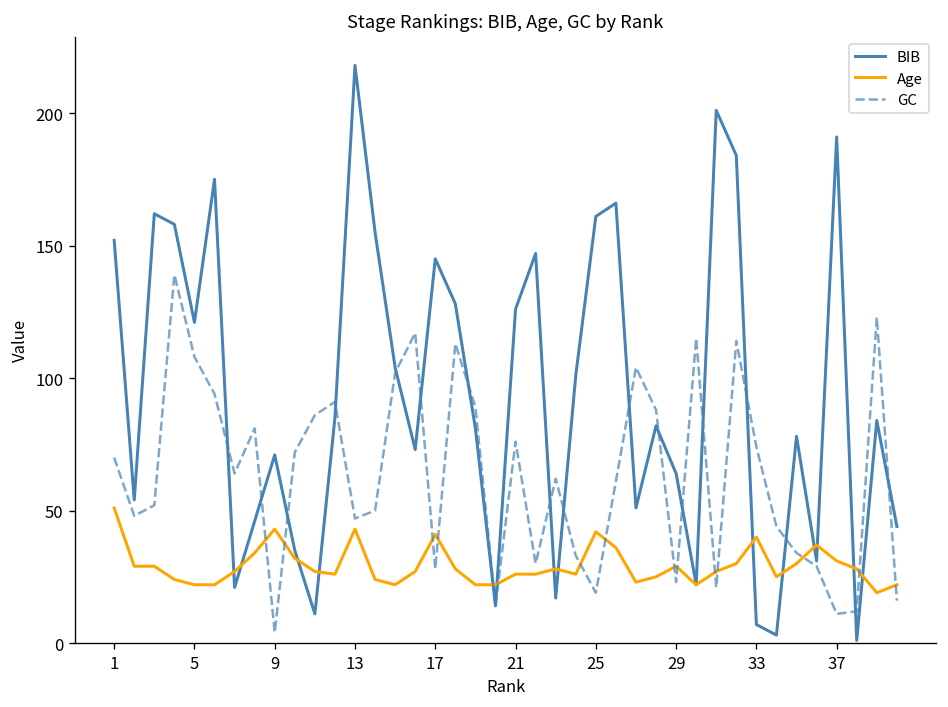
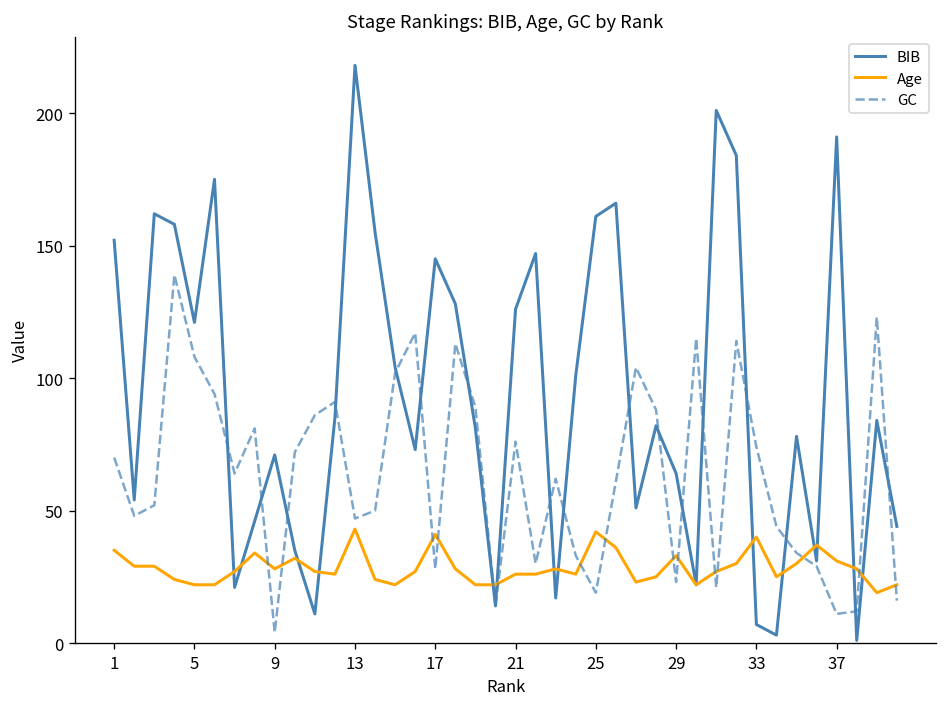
  {
    "Age": {
-     "1": 51,
+     "1": 35,
      "5": 22,
-     "9": 43,
+     "9": 28,
      "13": 43,
      "17": 41,
      "21": 26,
      "25": 42,
-     "29": 29,
+     "29": 33,
      "33": 40,
      "37": 31
    }
  }
